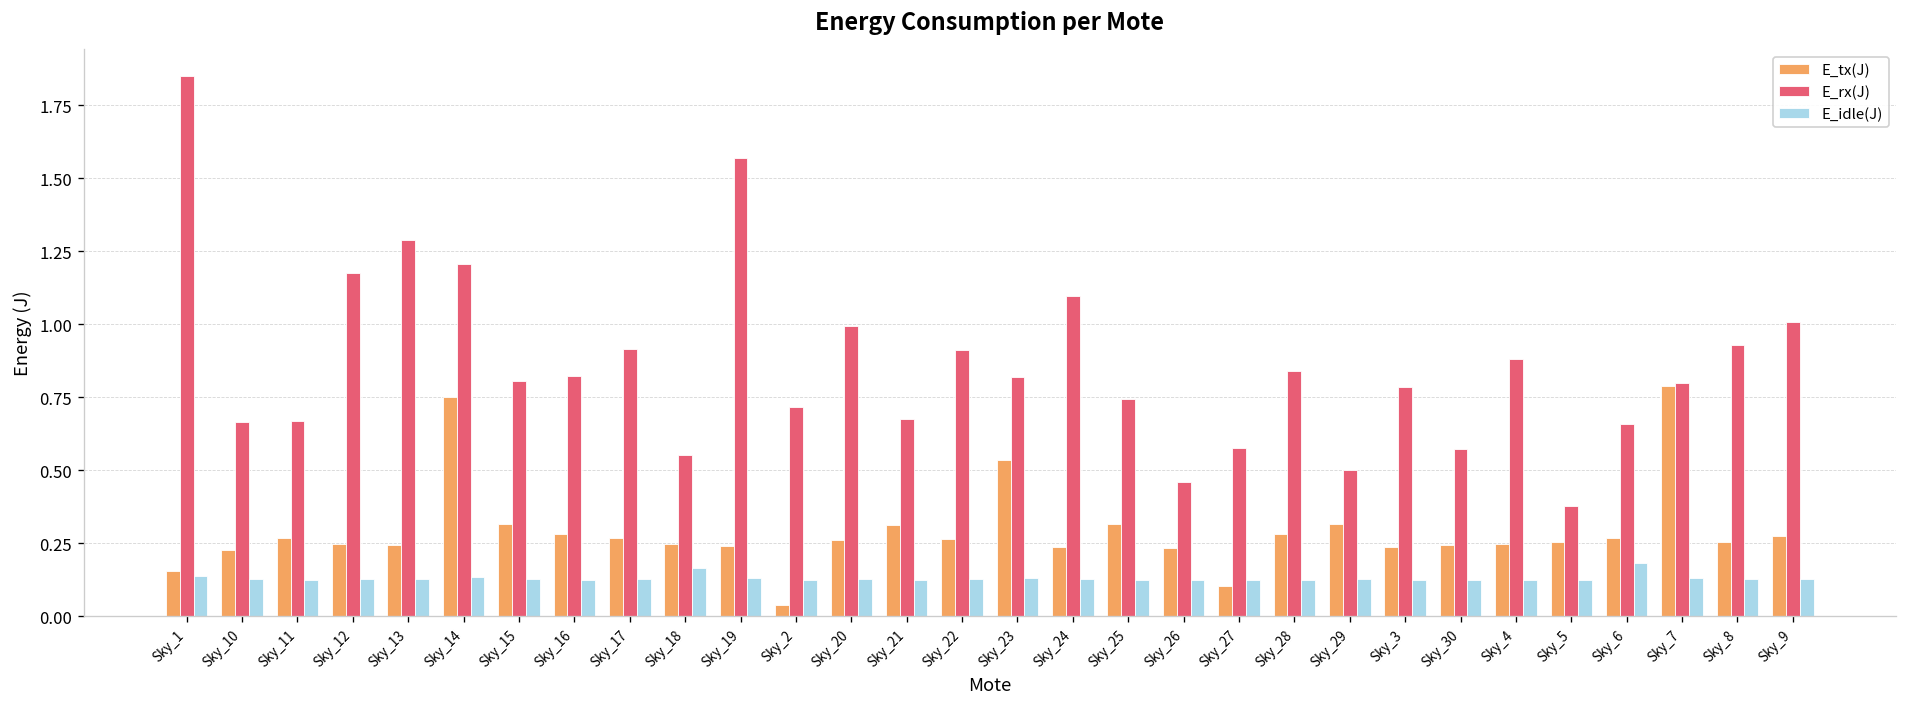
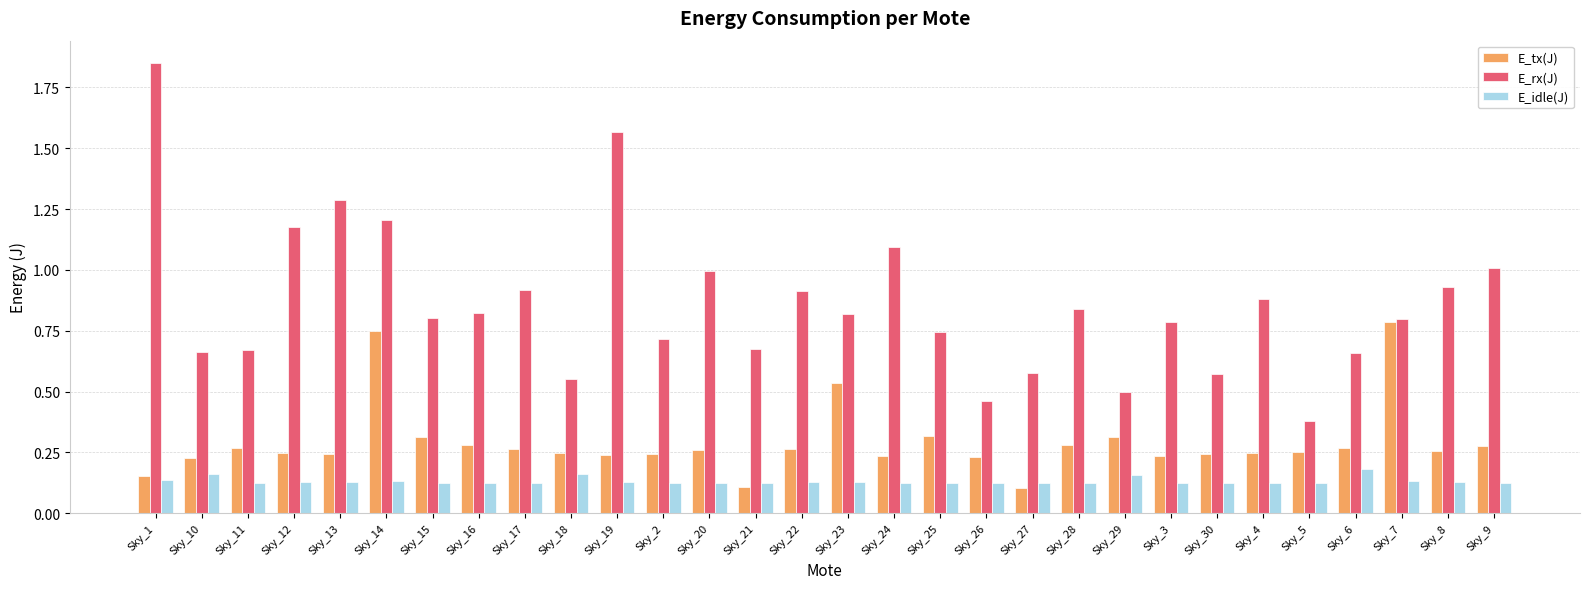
  {
    "E_tx(J)": {
      "Sky_1": 0.16,
      "Sky_10": 0.23,
      "Sky_11": 0.27,
      "Sky_12": 0.25,
      "Sky_13": 0.24,
      "Sky_14": 0.75,
      "Sky_15": 0.32,
      "Sky_16": 0.28,
      "Sky_17": 0.27,
      "Sky_18": 0.25,
      "Sky_19": 0.24,
-     "Sky_2": 0.04,
+     "Sky_2": 0.24,
      "Sky_20": 0.26,
-     "Sky_21": 0.31,
+     "Sky_21": 0.11,
      "Sky_22": 0.26,
      "Sky_23": 0.53,
      "Sky_24": 0.24,
      "Sky_25": 0.32,
      "Sky_26": 0.23,
      "Sky_27": 0.10,
      "Sky_28": 0.28,
      "Sky_29": 0.32,
      "Sky_3": 0.24,
      "Sky_30": 0.24,
      "Sky_4": 0.25,
      "Sky_5": 0.25,
      "Sky_6": 0.27,
      "Sky_7": 0.79,
      "Sky_8": 0.26,
      "Sky_9": 0.28
    },
    "E_rx(J)": {
      "Sky_1": 1.85,
      "Sky_10": 0.66,
      "Sky_11": 0.67,
      "Sky_12": 1.17,
      "Sky_13": 1.29,
      "Sky_14": 1.21,
      "Sky_15": 0.80,
      "Sky_16": 0.82,
      "Sky_17": 0.92,
      "Sky_18": 0.55,
      "Sky_19": 1.57,
      "Sky_2": 0.72,
      "Sky_20": 1.00,
      "Sky_21": 0.68,
      "Sky_22": 0.91,
      "Sky_23": 0.82,
      "Sky_24": 1.10,
      "Sky_25": 0.74,
      "Sky_26": 0.46,
      "Sky_27": 0.58,
      "Sky_28": 0.84,
      "Sky_29": 0.50,
      "Sky_3": 0.78,
      "Sky_30": 0.57,
      "Sky_4": 0.88,
      "Sky_5": 0.38,
      "Sky_6": 0.66,
      "Sky_7": 0.80,
      "Sky_8": 0.93,
      "Sky_9": 1.01
    },
    "E_idle(J)": {
      "Sky_1": 0.14,
-     "Sky_10": 0.13,
+     "Sky_10": 0.16,
      "Sky_11": 0.12,
      "Sky_12": 0.13,
      "Sky_13": 0.13,
      "Sky_14": 0.13,
      "Sky_15": 0.13,
      "Sky_16": 0.12,
      "Sky_17": 0.13,
      "Sky_18": 0.16,
      "Sky_19": 0.13,
      "Sky_2": 0.12,
      "Sky_20": 0.13,
      "Sky_21": 0.13,
      "Sky_22": 0.13,
      "Sky_23": 0.13,
      "Sky_24": 0.13,
      "Sky_25": 0.13,
      "Sky_26": 0.12,
      "Sky_27": 0.12,
      "Sky_28": 0.13,
-     "Sky_29": 0.13,
+     "Sky_29": 0.16,
      "Sky_3": 0.13,
      "Sky_30": 0.12,
      "Sky_4": 0.12,
      "Sky_5": 0.12,
      "Sky_6": 0.18,
      "Sky_7": 0.13,
      "Sky_8": 0.13,
      "Sky_9": 0.13
    }
  }
